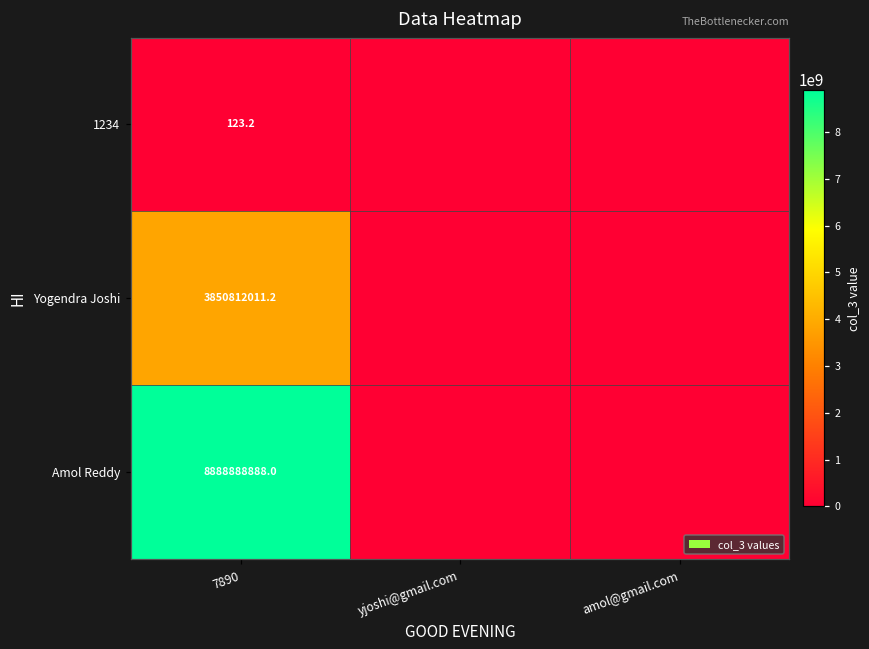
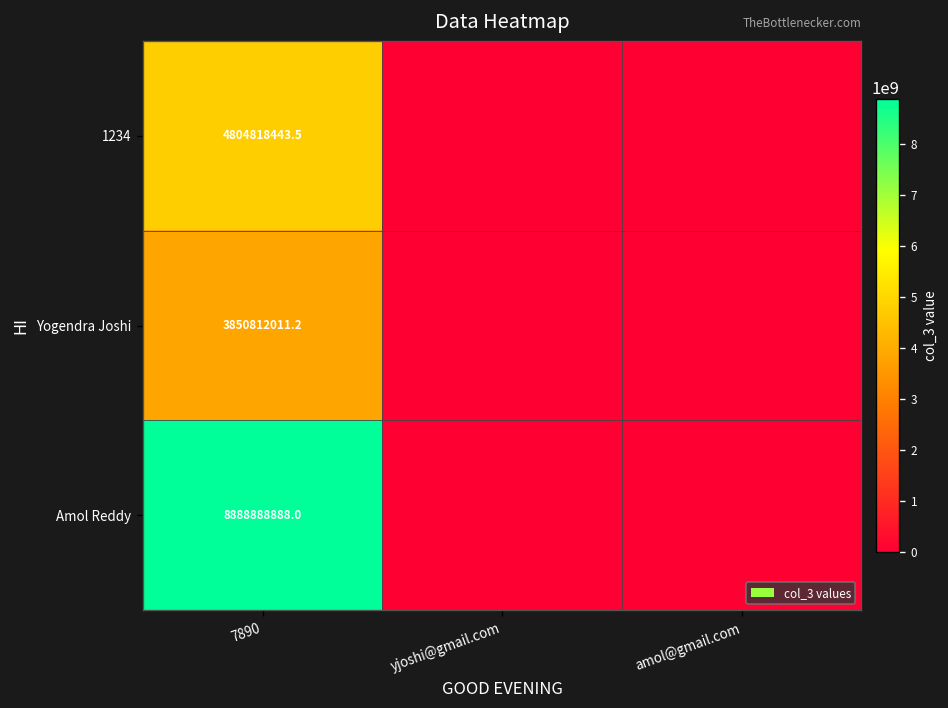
  {
    "1234": {
-     "7890": 123.2
+     "7890": 4804818443.5
    },
    "Yogendra Joshi": {
      "7890": 3850812011.2
    },
    "Amol Reddy": {
      "7890": 8888888888.0
    }
  }
